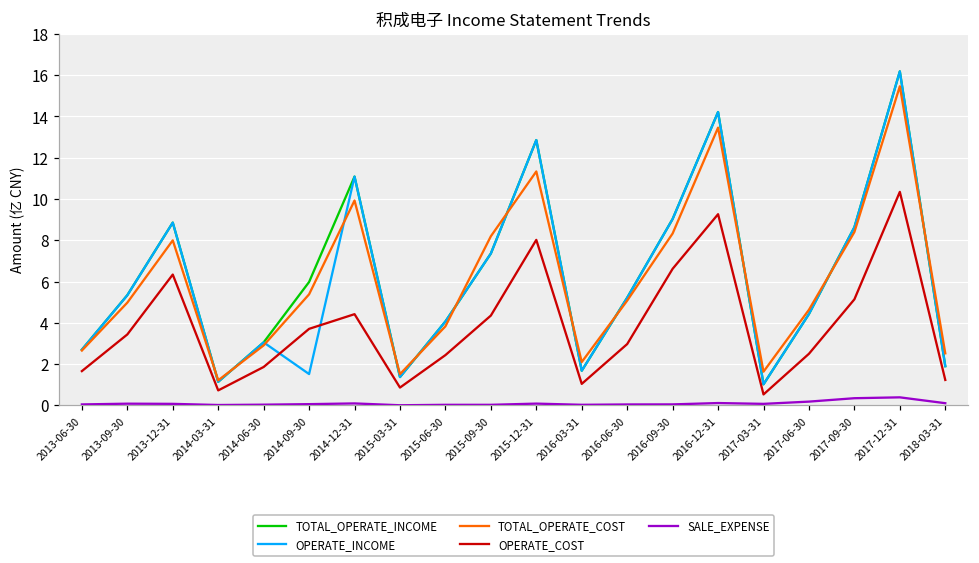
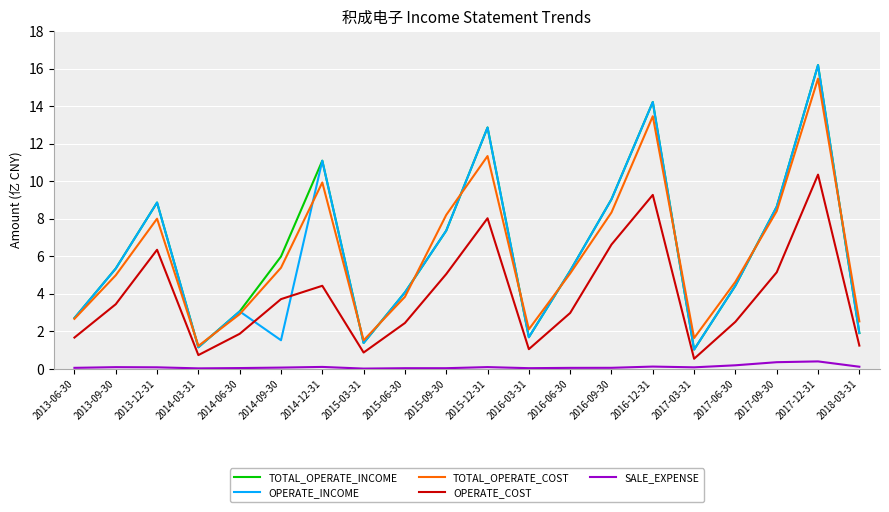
  {
    "TOTAL_OPERATE_INCOME": {
      "2014-09-30": 6.0
    },
    "OPERATE_INCOME": {
      "2014-09-30": 1.5
    },
    "TOTAL_OPERATE_COST": {
      "2013-09-30": 5.0,
      "2013-12-31": 8.0,
      "2014-06-30": 2.9,
      "2014-09-30": 5.4,
      "2014-12-31": 9.9,
      "2015-03-31": 1.5,
      "2015-06-30": 3.8,
      "2015-09-30": 8.2,
      "2015-12-31": 11.3,
      "2016-03-31": 2.1,
      "2016-06-30": 5.1,
      "2016-09-30": 8.3,
      "2016-12-31": 13.5,
      "2017-03-31": 1.6,
      "2017-06-30": 4.6,
      "2017-09-30": 8.4,
      "2017-12-31": 15.5,
      "2018-03-31": 2.5
    },
    "OPERATE_COST": {
      "2013-06-30": 1.7,
      "2013-09-30": 3.4,
      "2013-12-31": 6.3,
      "2014-03-31": 0.7,
      "2014-06-30": 1.9,
      "2014-09-30": 3.7,
      "2014-12-31": 4.4,
      "2015-03-31": 0.9,
      "2015-06-30": 2.4,
-     "2015-09-30": 4.4,
+     "2015-09-30": 5.0,
      "2015-12-31": 8.0,
      "2016-03-31": 1.0,
      "2016-06-30": 3.0,
      "2016-09-30": 6.6,
      "2016-12-31": 9.3,
      "2017-03-31": 0.5,
      "2017-06-30": 2.5,
      "2017-09-30": 5.1,
      "2017-12-31": 10.3,
      "2018-03-31": 1.2
    },
    "SALE_EXPENSE": {
      "2013-06-30": 0.0,
      "2013-09-30": 0.1,
      "2013-12-31": 0.1,
      "2014-03-31": 0.0,
      "2014-06-30": 0.0,
      "2014-09-30": 0.1,
      "2014-12-31": 0.1,
      "2015-03-31": 0.0,
      "2015-06-30": 0.0,
      "2015-09-30": 0.0,
      "2015-12-31": 0.1,
      "2016-03-31": 0.0,
      "2016-06-30": 0.0,
      "2016-09-30": 0.0,
      "2016-12-31": 0.1,
      "2017-03-31": 0.1,
      "2017-06-30": 0.2,
      "2017-09-30": 0.3,
      "2017-12-31": 0.4,
      "2018-03-31": 0.1
    }
  }
